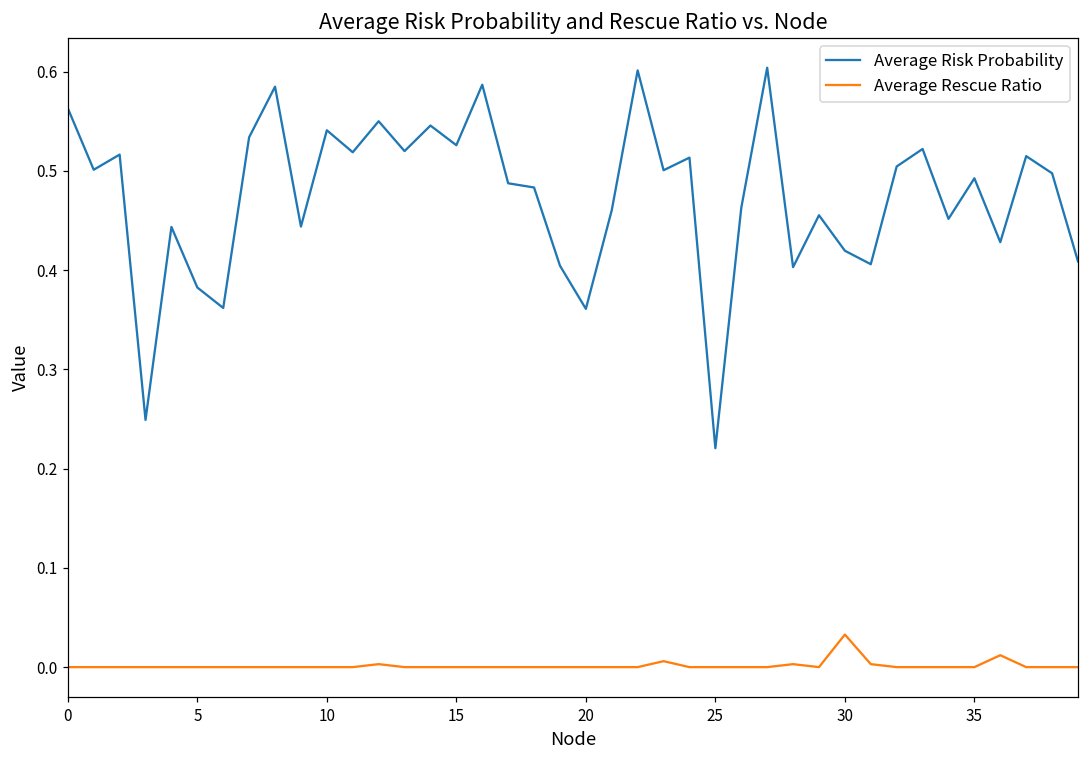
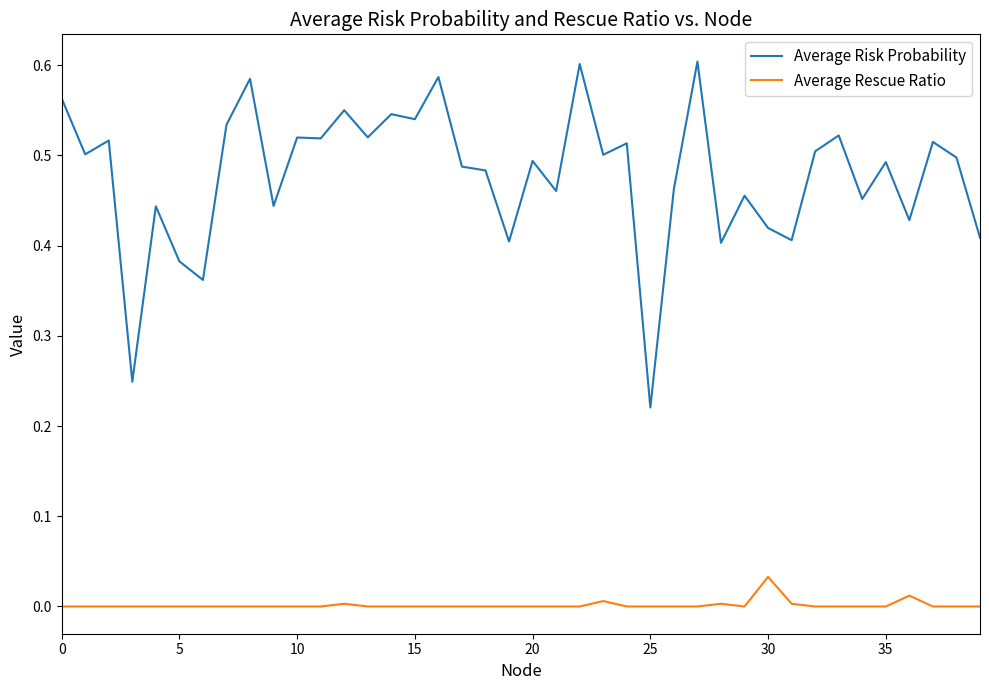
  {
    "Average Risk Probability": {
      "0": 0.56,
      "5": 0.38,
-     "10": 0.54,
-     "15": 0.53,
-     "20": 0.36,
+     "10": 0.52,
+     "15": 0.54,
+     "20": 0.49,
      "25": 0.22,
      "30": 0.42,
      "35": 0.49
    },
    "Average Rescue Ratio": {
      "0": 0.00,
      "5": 0.00,
      "10": 0.00,
      "15": 0.00,
      "20": 0.00,
      "25": 0.00,
      "30": 0.03,
      "35": 0.00
    }
  }
